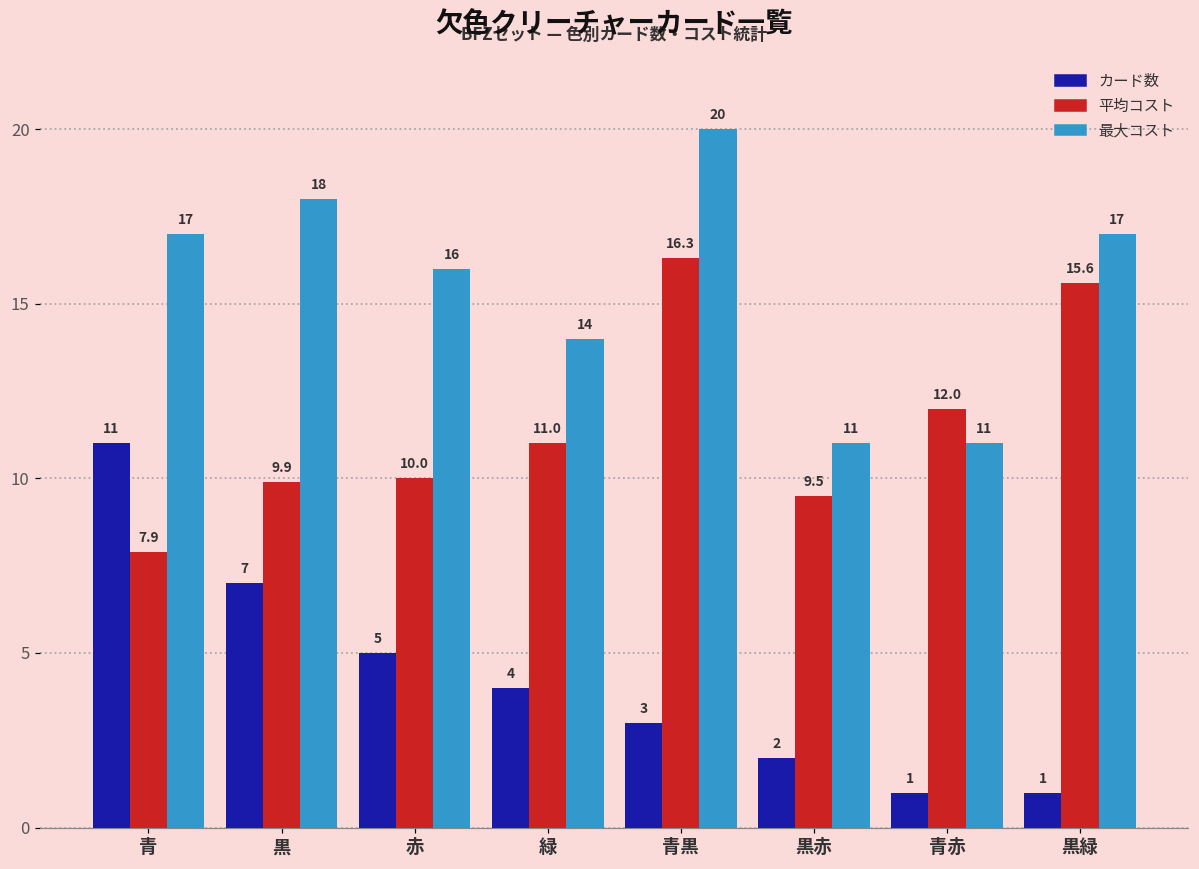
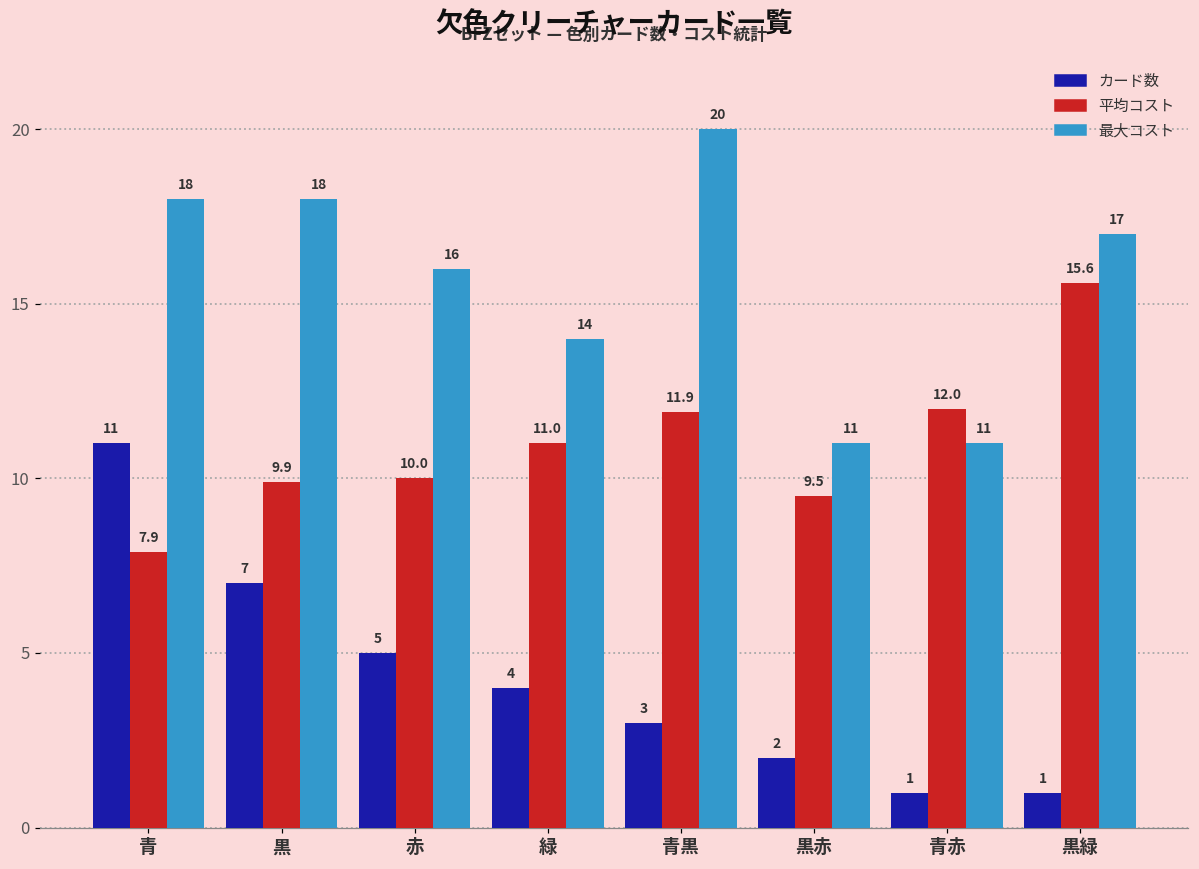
  {
    "カード数": {
      "青": 11,
      "黒": 7,
      "赤": 5,
      "緑": 4,
      "青黒": 3,
      "黒赤": 2,
      "青赤": 1,
      "黒緑": 1
    },
    "平均コスト": {
      "青": 7.9,
      "黒": 9.9,
      "赤": 10.0,
      "緑": 11.0,
-     "青黒": 16.3,
+     "青黒": 11.9,
      "黒赤": 9.5,
      "青赤": 12.0,
      "黒緑": 15.6
    },
    "最大コスト": {
-     "青": 17,
+     "青": 18,
      "黒": 18,
      "赤": 16,
      "緑": 14,
      "青黒": 20,
      "黒赤": 11,
      "青赤": 11,
      "黒緑": 17
    }
  }
